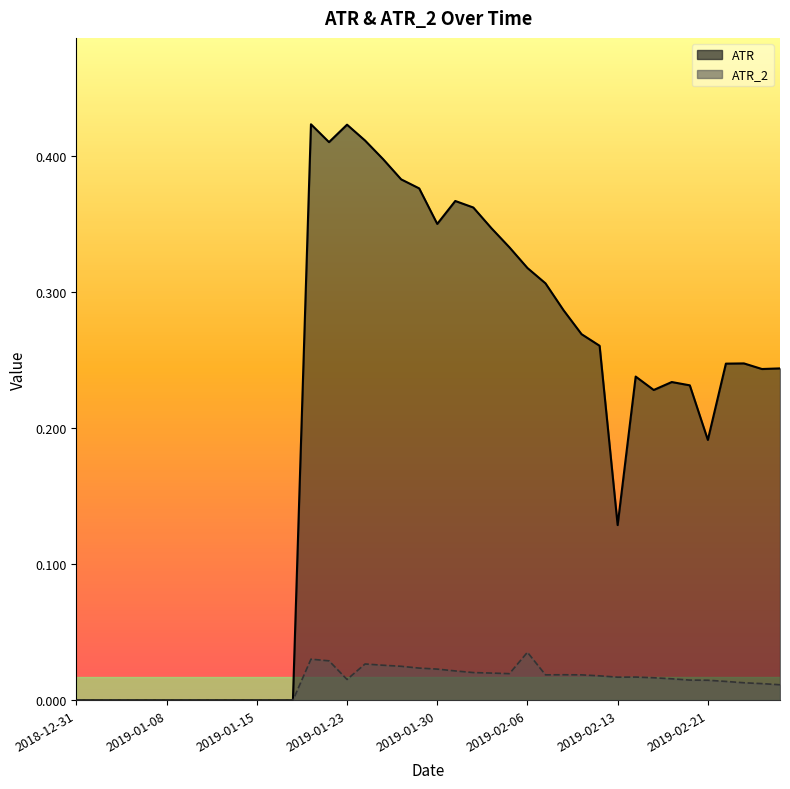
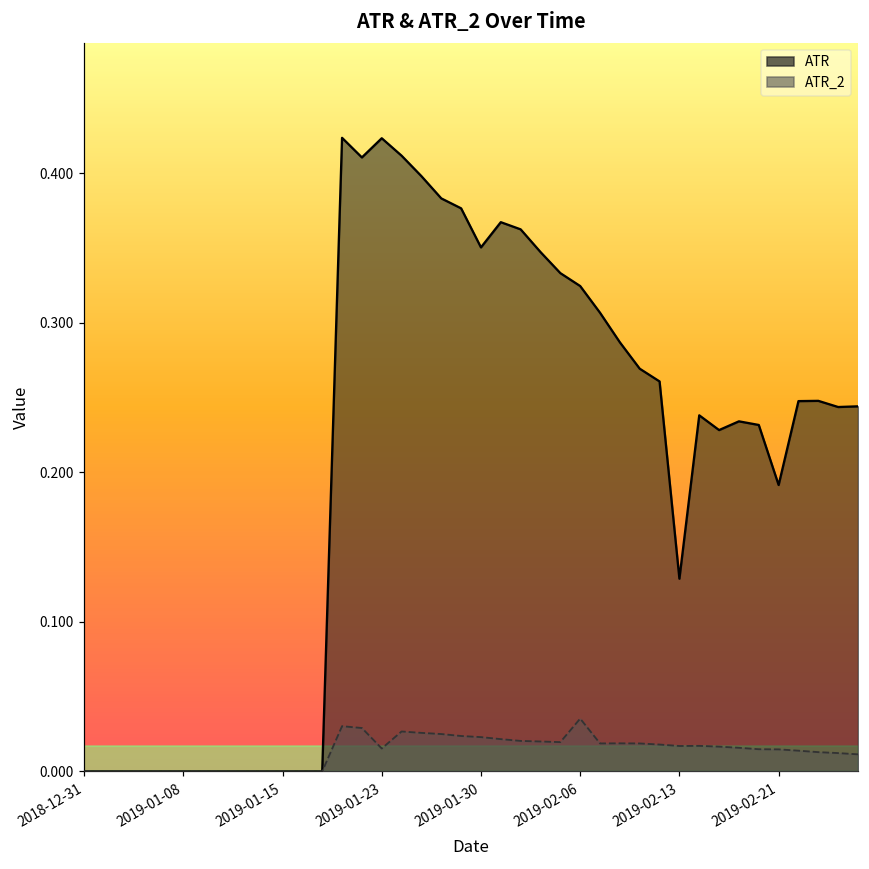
  {
    "ATR": {
      "2019-01-23": 0.423,
      "2019-01-30": 0.350,
-     "2019-02-06": 0.318,
+     "2019-02-06": 0.324,
      "2019-02-13": 0.129,
      "2019-02-21": 0.191
    },
    "ATR_2": {
      "2019-01-30": 0.023,
      "2019-02-06": 0.035,
      "2019-02-13": 0.017
    }
  }
